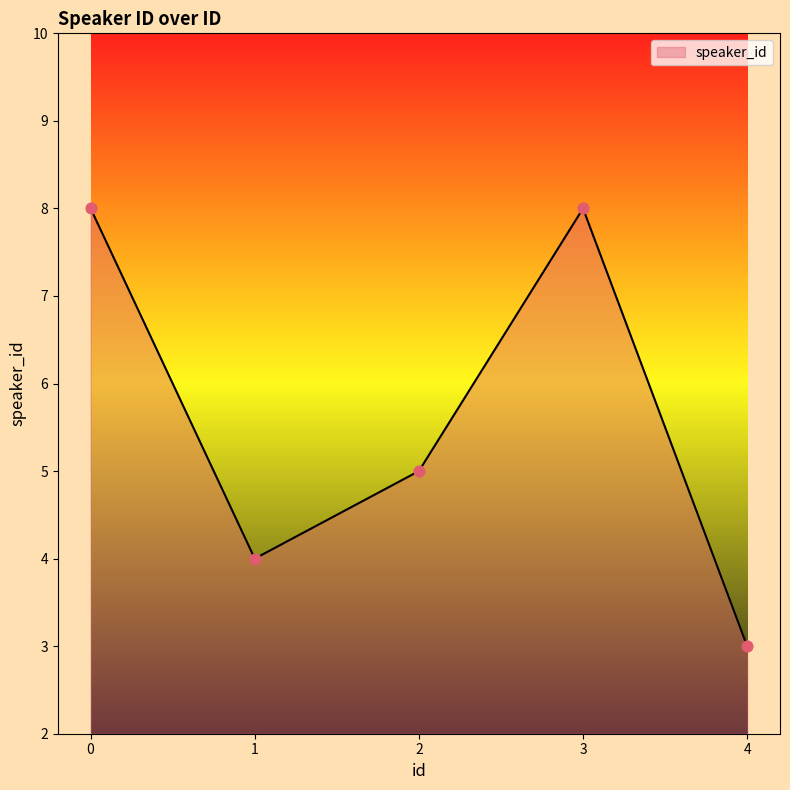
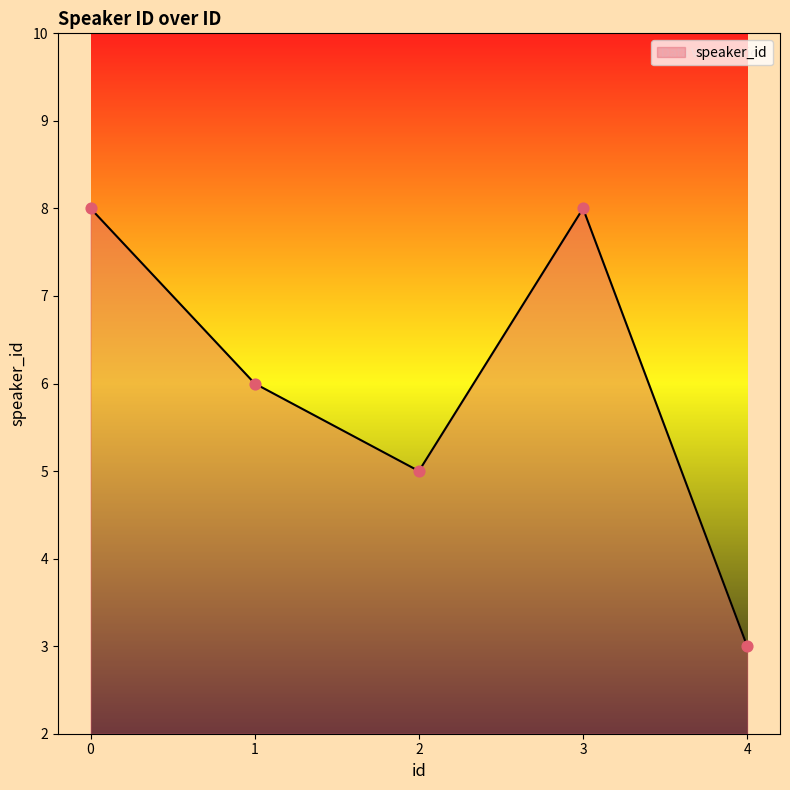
  {
    "0": 8,
-   "1": 4,
+   "1": 6,
    "2": 5,
    "3": 8,
    "4": 3
  }
